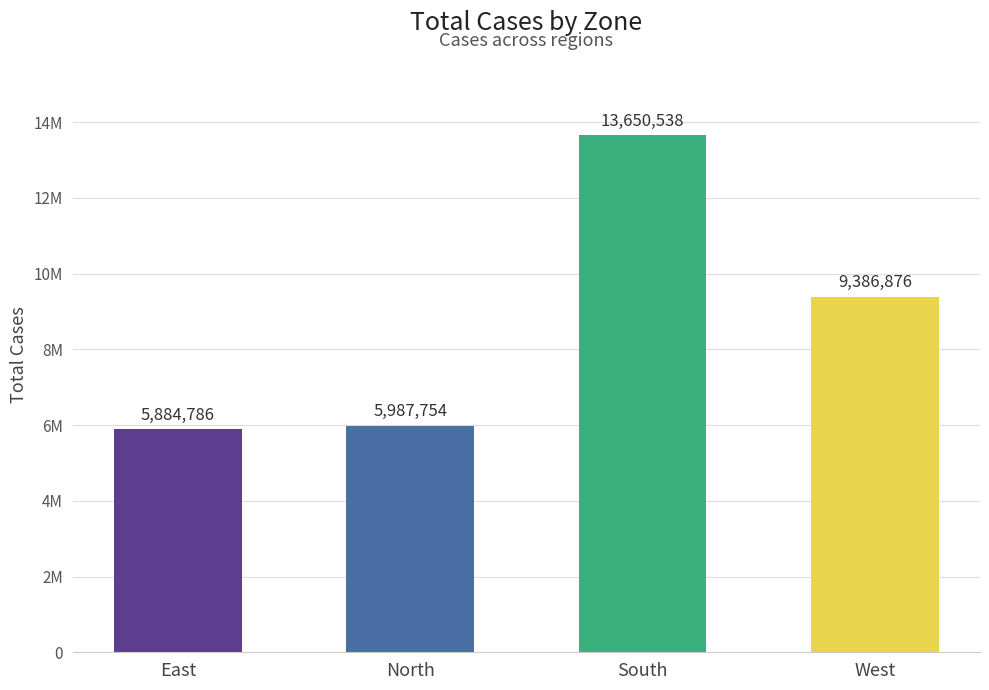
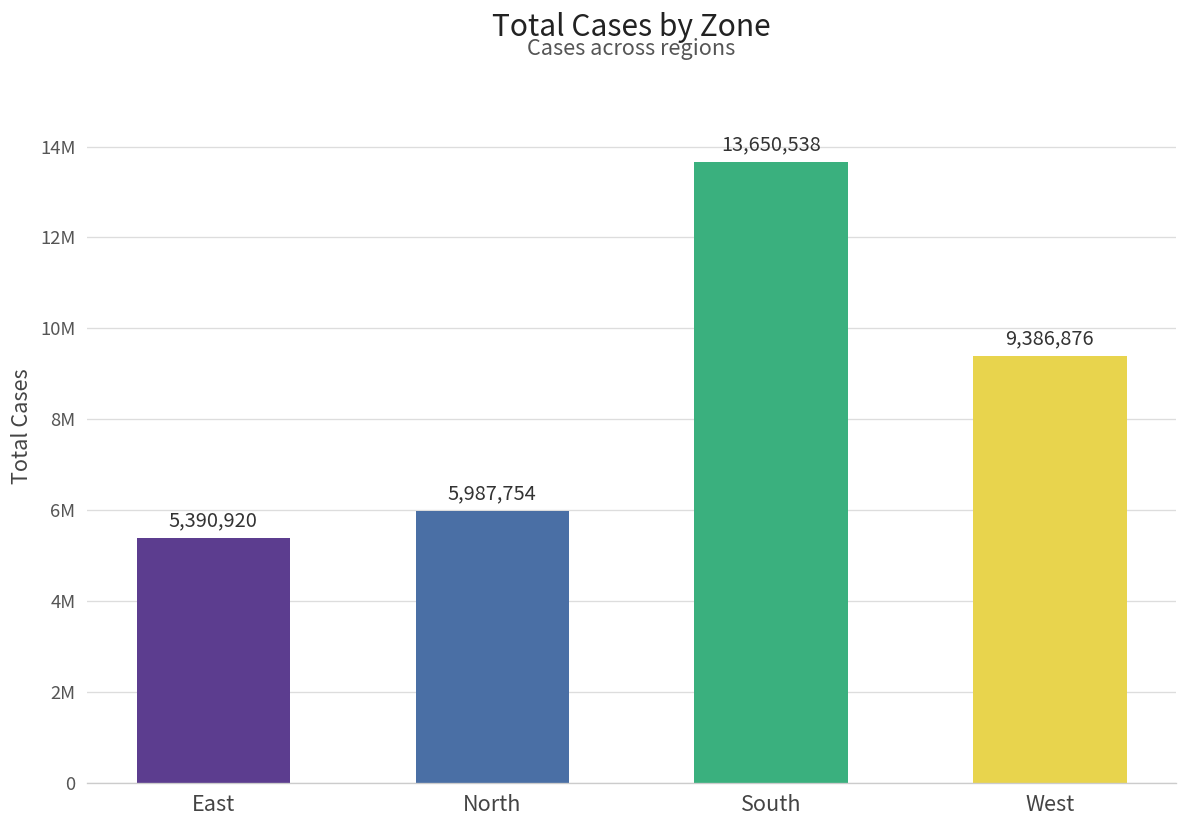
  {
-   "East": "5,884,786",
+   "East": "5,390,920",
    "North": "5,987,754",
    "South": "13,650,538",
    "West": "9,386,876"
  }
